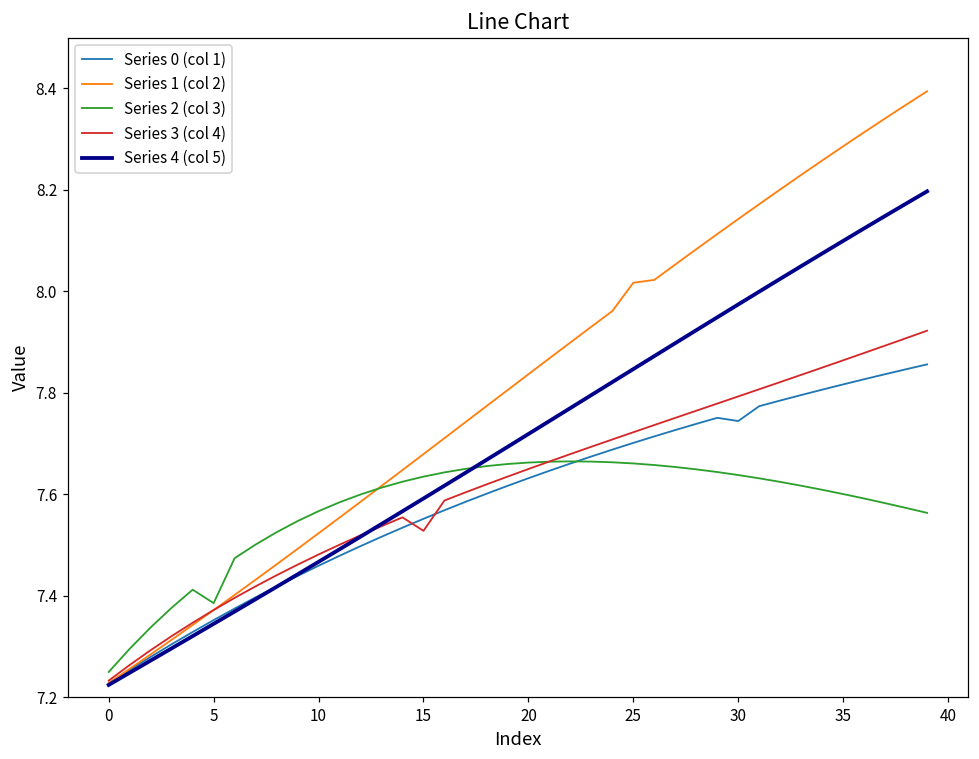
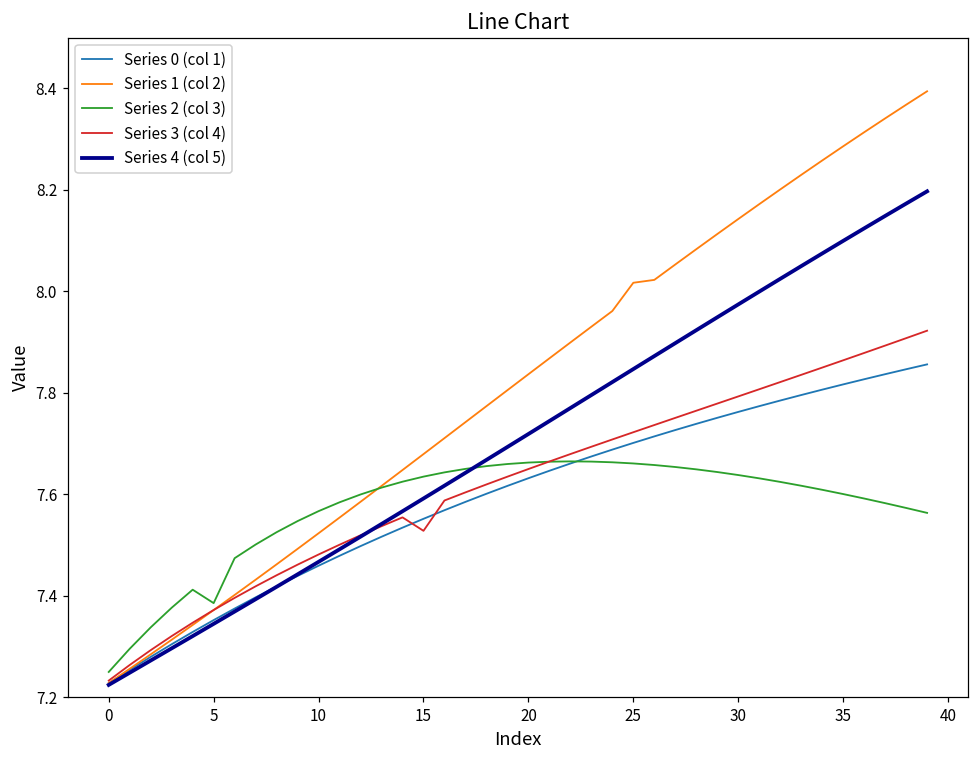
  {
    "Series 0 (col 1)": {
      "5": 7.35,
      "10": 7.46,
      "15": 7.55,
      "20": 7.63,
      "25": 7.70,
-     "30": 7.74,
+     "30": 7.76,
      "35": 7.82
    },
    "Series 1 (col 2)": {
      "10": 7.52,
      "15": 7.68,
      "20": 7.84,
      "25": 8.02,
      "30": 8.14,
      "35": 8.29
    },
    "Series 2 (col 3)": {
      "0": 7.25,
      "5": 7.39,
      "10": 7.57,
      "15": 7.63,
      "20": 7.66,
      "25": 7.66,
      "30": 7.64,
      "35": 7.60
    },
    "Series 3 (col 4)": {
      "10": 7.48,
      "15": 7.53,
      "20": 7.65,
      "25": 7.72,
      "30": 7.79,
      "35": 7.86
    },
    "Series 4 (col 5)": {
      "5": 7.34,
      "10": 7.47,
      "15": 7.59,
      "20": 7.72,
      "25": 7.85,
      "30": 7.97,
      "35": 8.10
    }
  }
